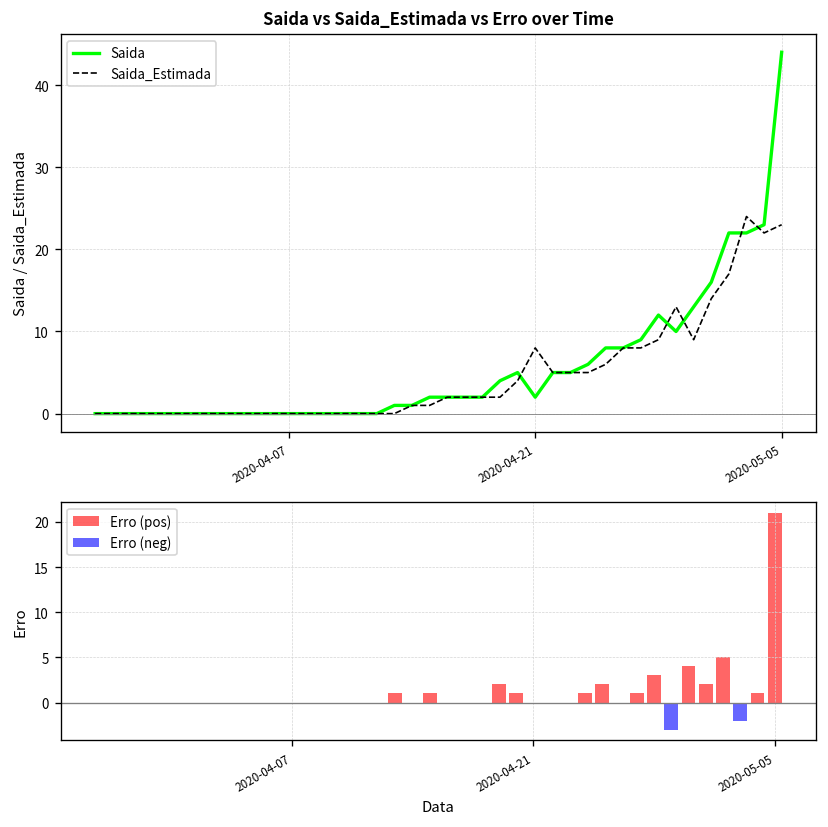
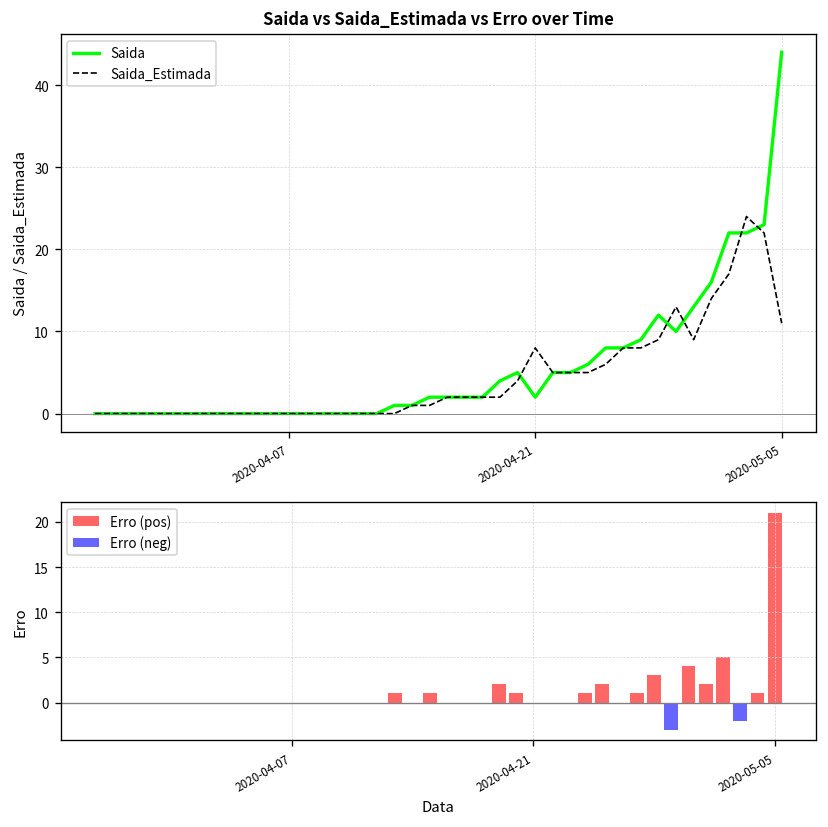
  {
    "Saida vs Saida_Estimada vs Erro over Time": {
      "Saida": {
        "2020-04-21": 2,
        "2020-05-05": 44
      },
      "Saida_Estimada": {
        "2020-04-21": 8,
-       "2020-05-05": 23
+       "2020-05-05": 11
      }
    }
  }
